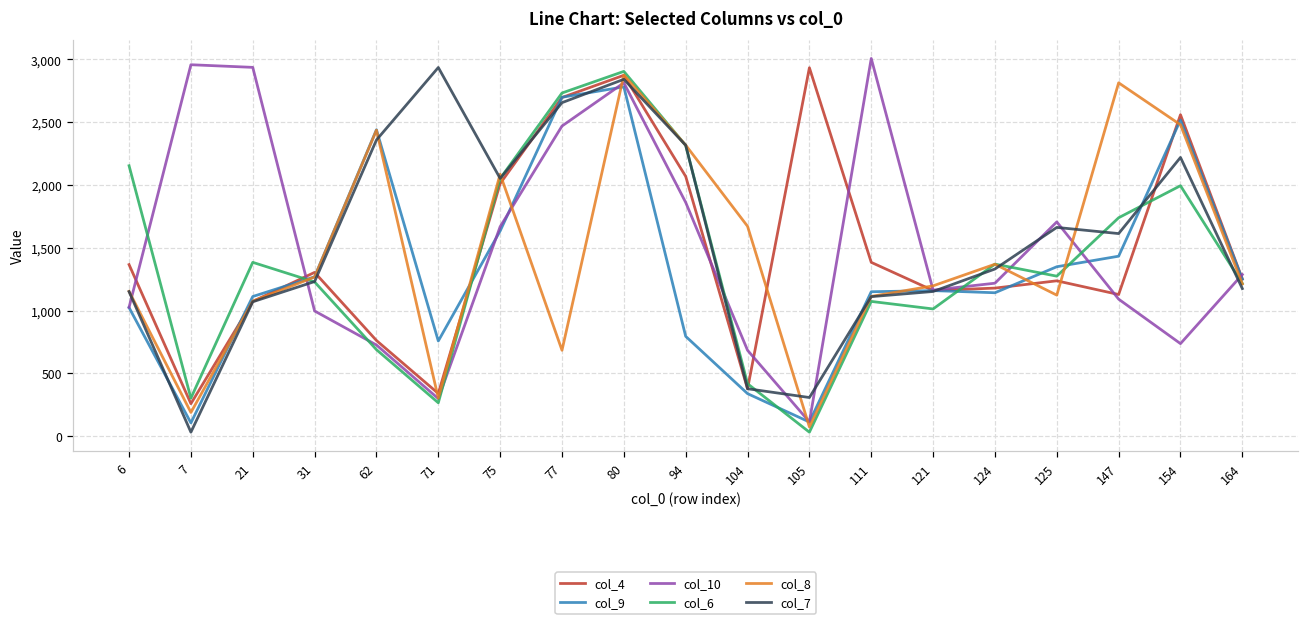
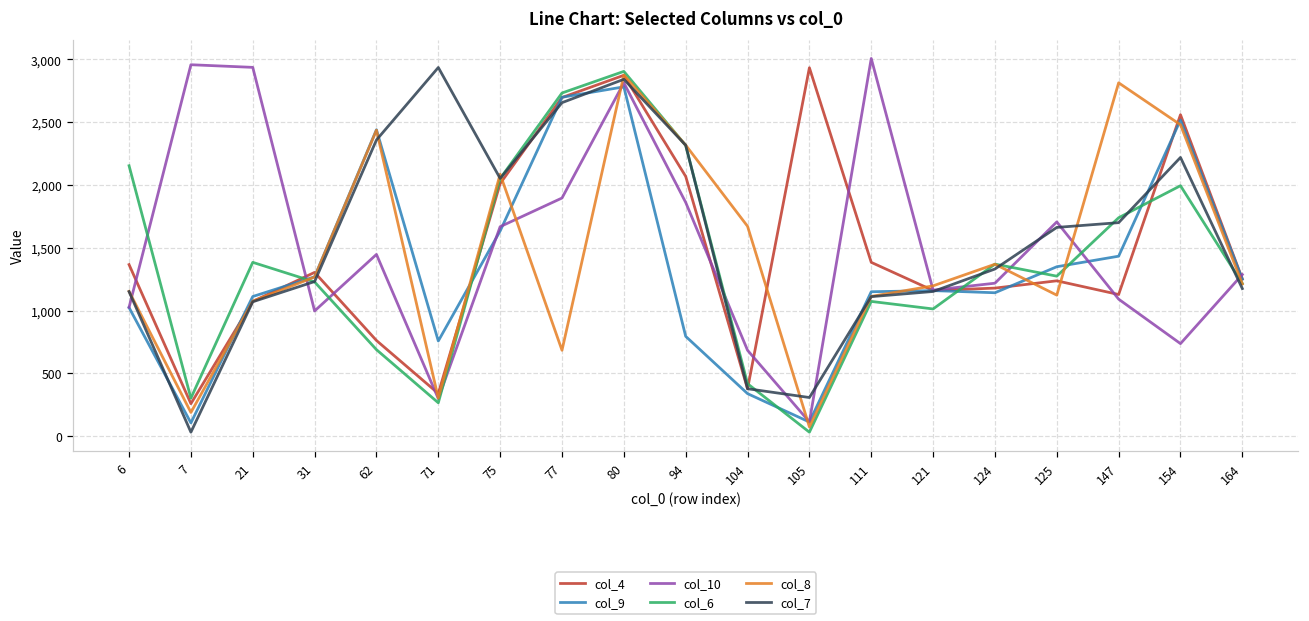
  {
    "col_4": {
      "6": "1,370",
      "7": "260",
      "31": "1,300",
      "62": "760",
      "71": "340",
      "75": "2,010",
      "94": "2,070",
      "105": "2,930",
      "111": "1,380",
      "124": "1,180",
      "125": "1,240",
      "147": "1,130",
      "154": "2,560"
    },
    "col_9": {
      "7": "110",
      "21": "1,110",
      "71": "760",
      "75": "1,630",
      "80": "2,780",
      "94": "800",
      "104": "340",
      "111": "1,150",
      "124": "1,140",
      "125": "1,350",
      "147": "1,430",
      "154": "2,520"
    },
    "col_10": {
      "7": "2,960",
      "21": "2,940",
      "31": "1,000",
-     "62": "730",
+     "62": "1,450",
      "75": "1,670",
-     "77": "2,470",
+     "77": "1,900",
      "80": "2,810",
      "94": "1,860",
      "104": "680",
      "111": "3,010",
      "124": "1,220",
      "125": "1,710",
      "147": "1,090",
      "154": "740",
      "164": "1,290"
    },
    "col_6": {
      "6": "2,150",
      "7": "300",
      "21": "1,380",
      "62": "690",
      "71": "270",
      "77": "2,730",
      "80": "2,900",
      "104": "420",
      "105": "30",
      "111": "1,070",
      "121": "1,010",
      "125": "1,270",
      "147": "1,740",
      "154": "1,990"
    },
    "col_8": {
      "7": "190",
      "75": "2,090",
      "77": "680",
      "104": "1,670",
      "105": "70",
      "121": "1,200",
      "125": "1,120",
      "147": "2,810",
      "154": "2,480"
    },
    "col_7": {
      "7": "30",
      "62": "2,360",
      "71": "2,940",
      "77": "2,660",
      "80": "2,840",
      "105": "310",
      "124": "1,330",
      "125": "1,660",
-     "147": "1,610",
+     "147": "1,700",
      "154": "2,220",
      "164": "1,180"
    }
  }
